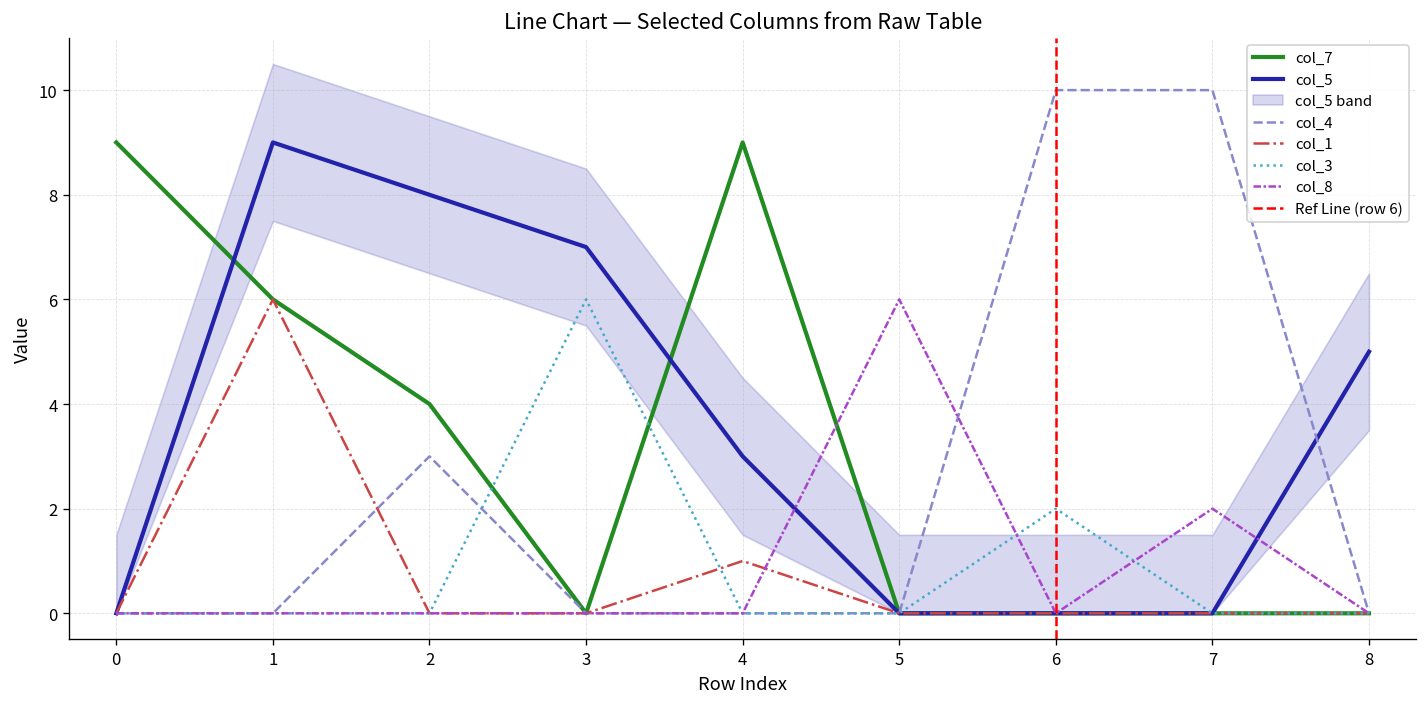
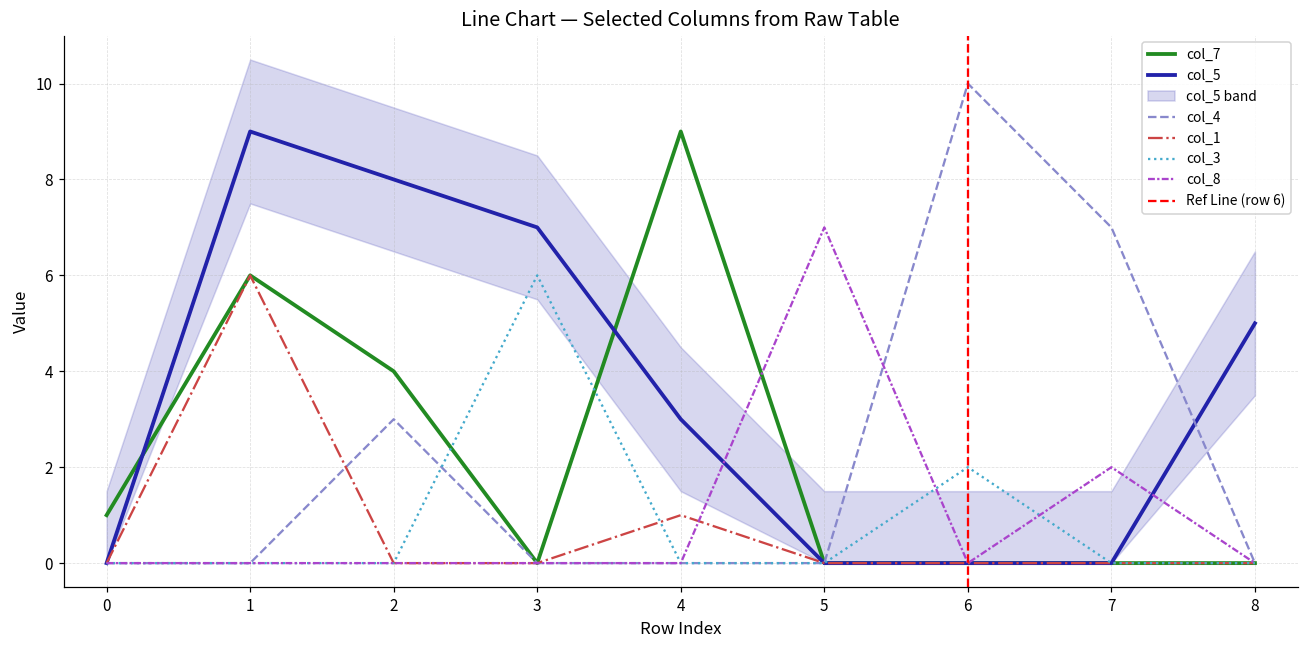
  {
    "col_7": {
-     "0": 9,
+     "0": 1,
      "2": 4,
      "4": 9
    },
    "col_4": {
      "2": 3,
      "6": 10,
-     "7": 10
+     "7": 7
    },
    "col_1": {
      "4": 1
    },
    "col_3": {
      "3": 6,
      "6": 2
    },
    "col_8": {
-     "5": 6,
+     "5": 7,
      "7": 2
    }
  }
